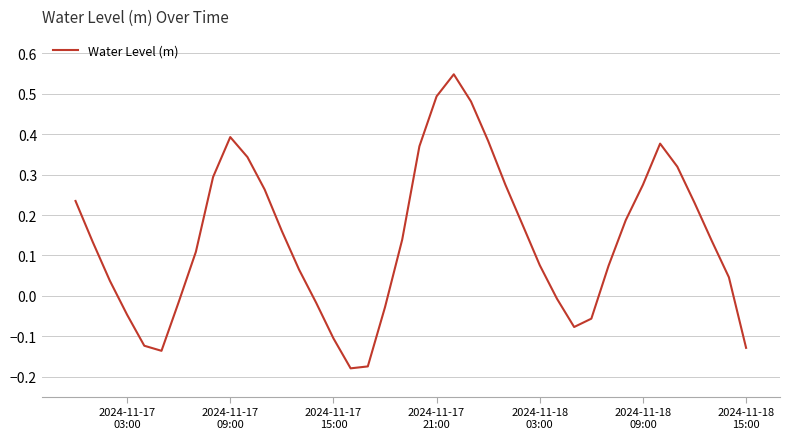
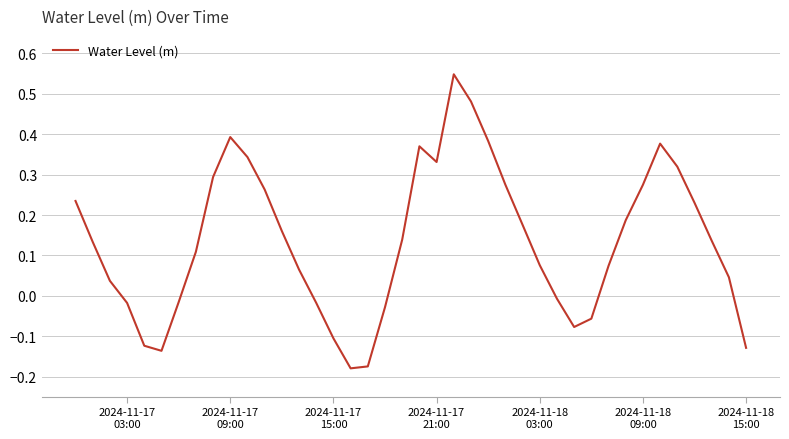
  {
-   "2024-11-17 03:00": -0.05,
+   "2024-11-17 03:00": -0.02,
    "2024-11-17 09:00": 0.39,
    "2024-11-17 15:00": -0.10,
-   "2024-11-17 21:00": 0.49,
+   "2024-11-17 21:00": 0.33,
    "2024-11-18 03:00": 0.08,
    "2024-11-18 09:00": 0.27,
    "2024-11-18 15:00": -0.13
  }
